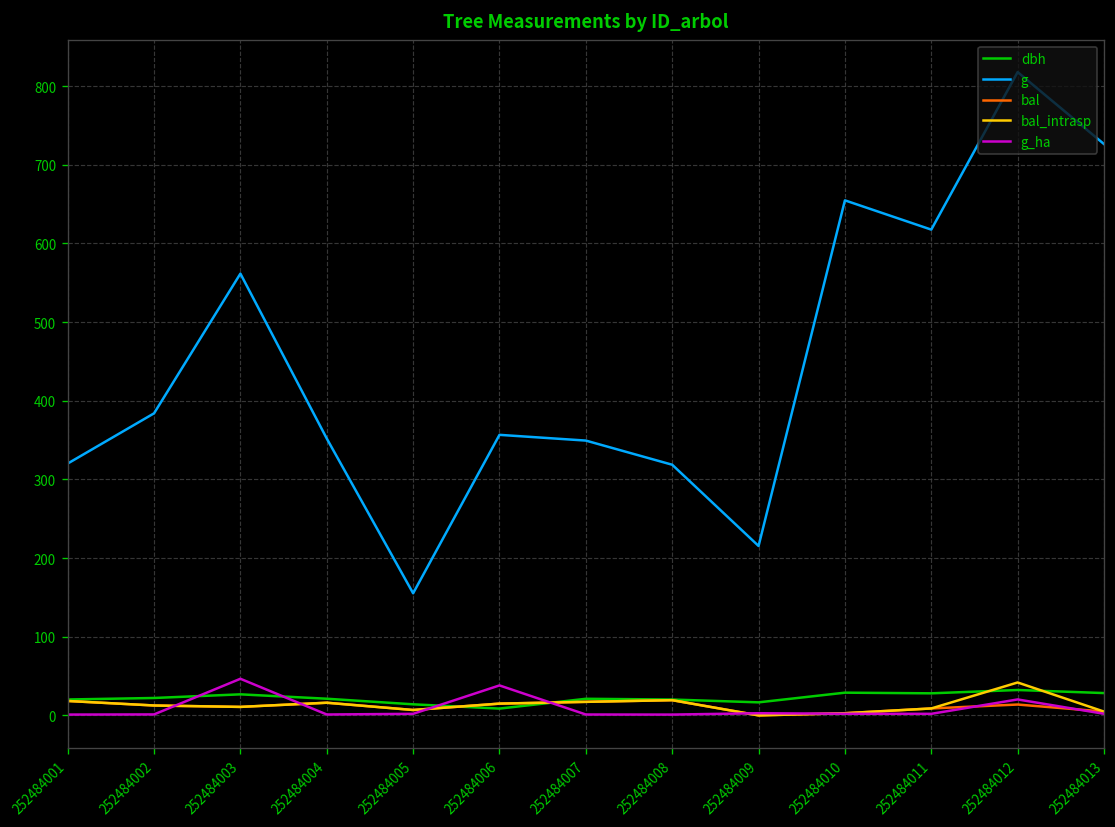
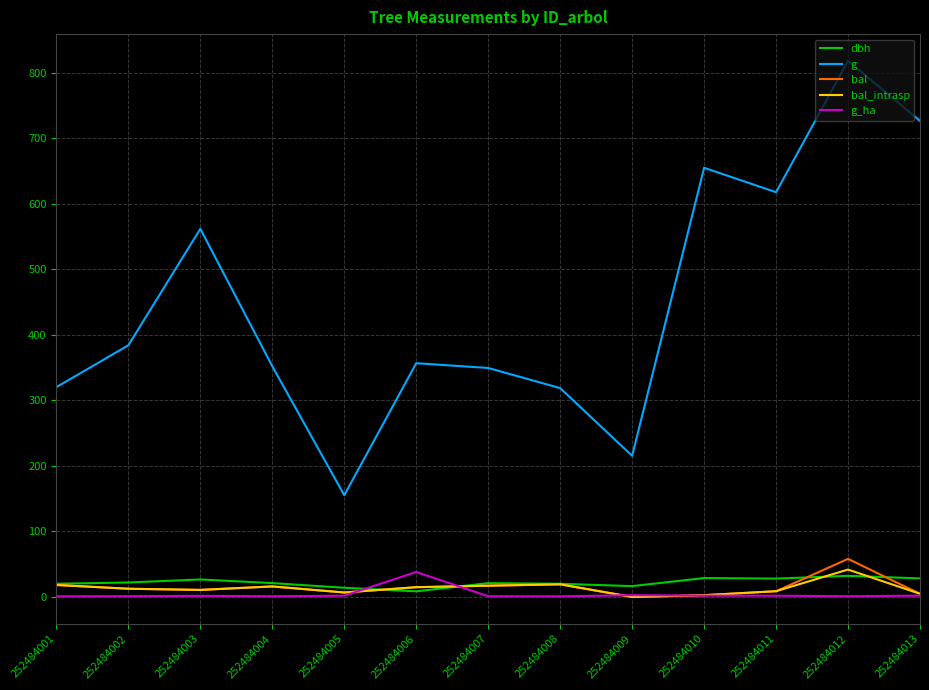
  {
    "dbh": {
      "252484002": 20,
      "252484003": 30,
      "252484004": 20,
      "252484005": 10,
      "252484006": 10,
      "252484009": 20,
      "252484010": 30,
      "252484011": 30,
      "252484012": 30,
      "252484013": 30
    },
    "g": {
      "252484001": 320,
      "252484002": 380,
      "252484003": 560,
      "252484004": 350,
      "252484005": 160,
      "252484006": 360,
      "252484007": 350,
      "252484008": 320,
      "252484009": 220,
      "252484010": 650,
      "252484011": 620,
      "252484013": 730
    },
    "bal": {
-     "252484012": 10
+     "252484012": 60
    },
    "bal_intrasp": {
      "252484012": 40
    },
    "g_ha": {
      "252484001": 0,
      "252484002": 0,
-     "252484003": 50,
+     "252484003": 0,
      "252484004": 0,
      "252484005": 0,
      "252484006": 40,
      "252484007": 0,
      "252484008": 0,
      "252484011": 0,
-     "252484012": 20
+     "252484012": 0
    }
  }
